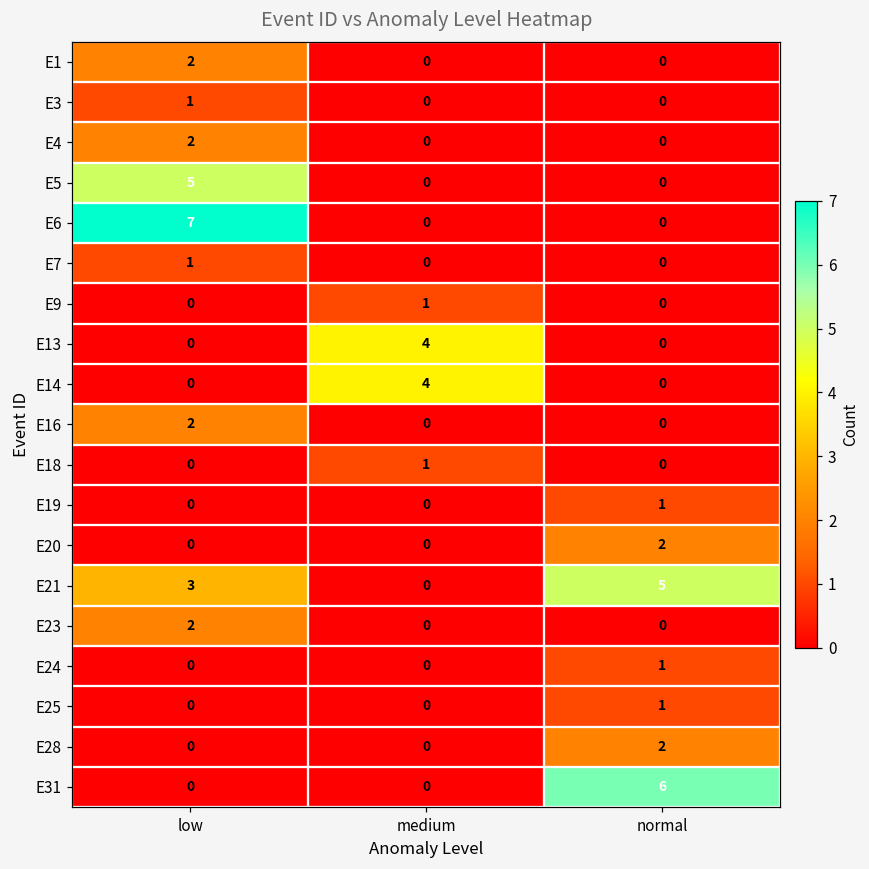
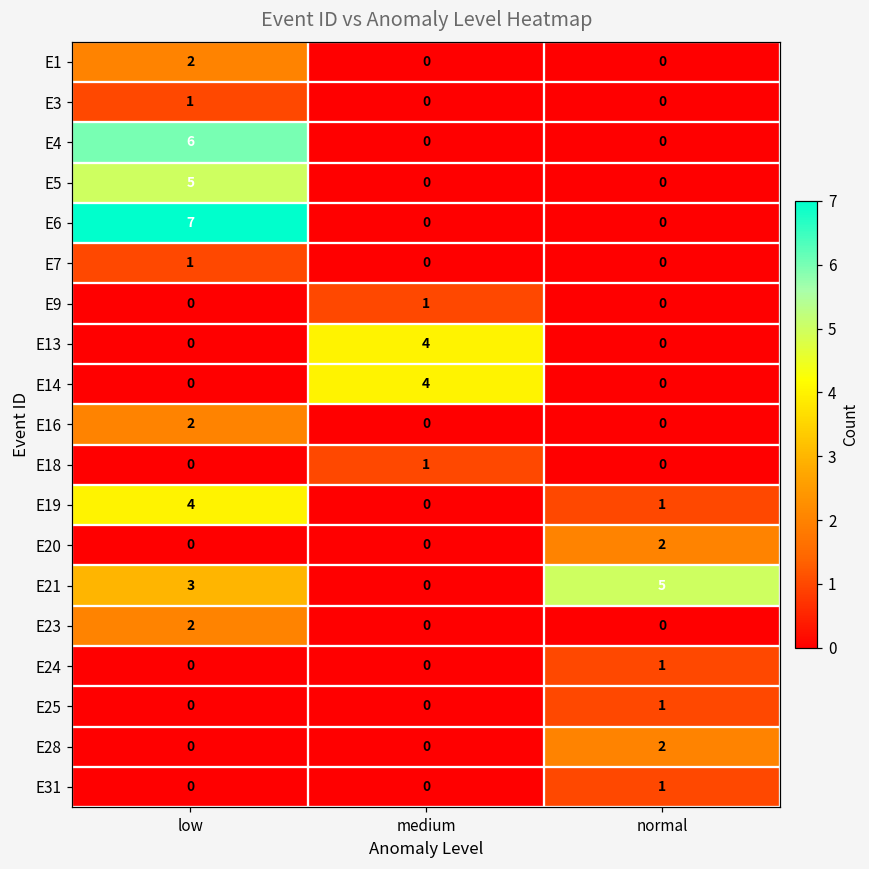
  {
    "E1": {
      "low": 2,
      "medium": 0,
      "normal": 0
    },
    "E3": {
      "low": 1,
      "medium": 0,
      "normal": 0
    },
    "E4": {
-     "low": 2,
+     "low": 6,
      "medium": 0,
      "normal": 0
    },
    "E5": {
      "low": 5,
      "medium": 0,
      "normal": 0
    },
    "E6": {
      "low": 7,
      "medium": 0,
      "normal": 0
    },
    "E7": {
      "low": 1,
      "medium": 0,
      "normal": 0
    },
    "E9": {
      "low": 0,
      "medium": 1,
      "normal": 0
    },
    "E13": {
      "low": 0,
      "medium": 4,
      "normal": 0
    },
    "E14": {
      "low": 0,
      "medium": 4,
      "normal": 0
    },
    "E16": {
      "low": 2,
      "medium": 0,
      "normal": 0
    },
    "E18": {
      "low": 0,
      "medium": 1,
      "normal": 0
    },
    "E19": {
-     "low": 0,
+     "low": 4,
      "medium": 0,
      "normal": 1
    },
    "E20": {
      "low": 0,
      "medium": 0,
      "normal": 2
    },
    "E21": {
      "low": 3,
      "medium": 0,
      "normal": 5
    },
    "E23": {
      "low": 2,
      "medium": 0,
      "normal": 0
    },
    "E24": {
      "low": 0,
      "medium": 0,
      "normal": 1
    },
    "E25": {
      "low": 0,
      "medium": 0,
      "normal": 1
    },
    "E28": {
      "low": 0,
      "medium": 0,
      "normal": 2
    },
    "E31": {
      "low": 0,
      "medium": 0,
-     "normal": 6
+     "normal": 1
    }
  }
